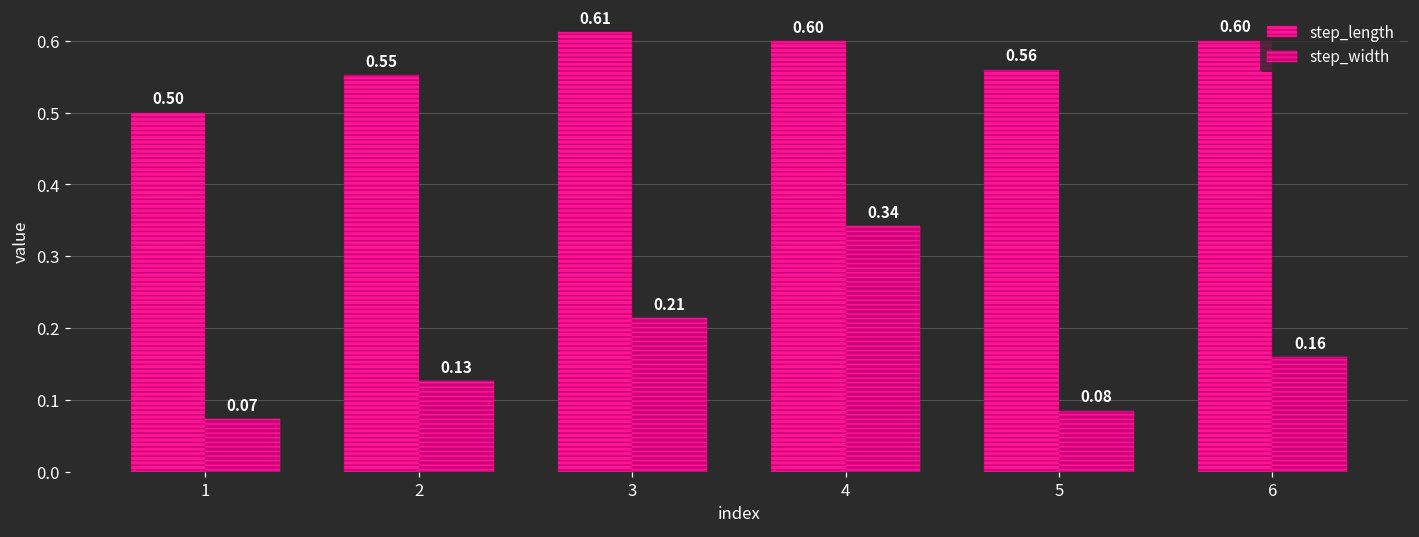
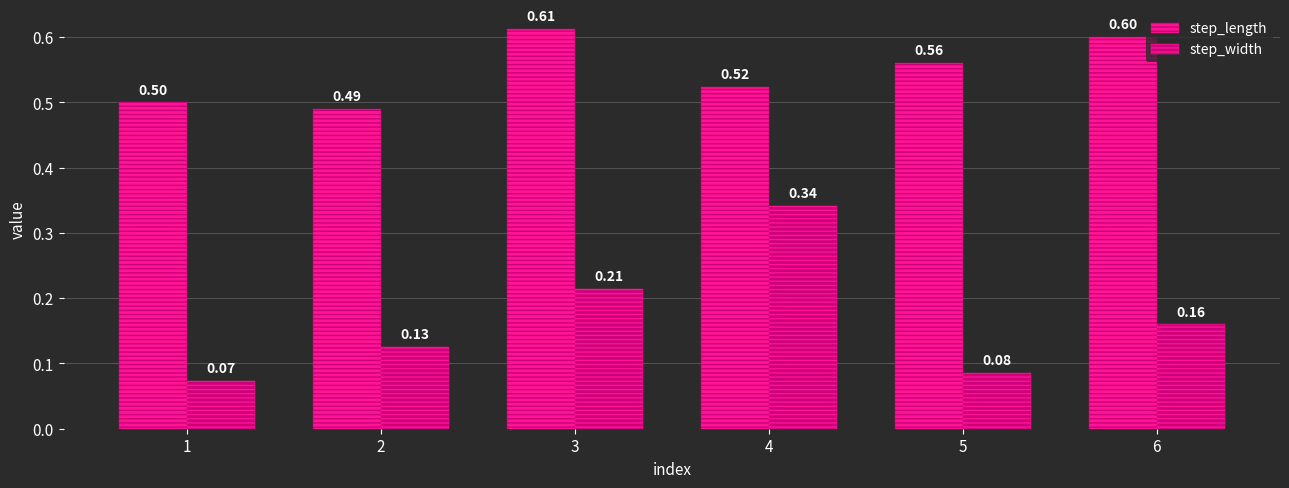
  {
    "step_length": {
      "1": 0.50,
-     "2": 0.55,
+     "2": 0.49,
      "3": 0.61,
-     "4": 0.60,
+     "4": 0.52,
      "5": 0.56,
      "6": 0.60
    },
    "step_width": {
      "1": 0.07,
      "2": 0.13,
      "3": 0.21,
      "4": 0.34,
      "5": 0.08,
      "6": 0.16
    }
  }
